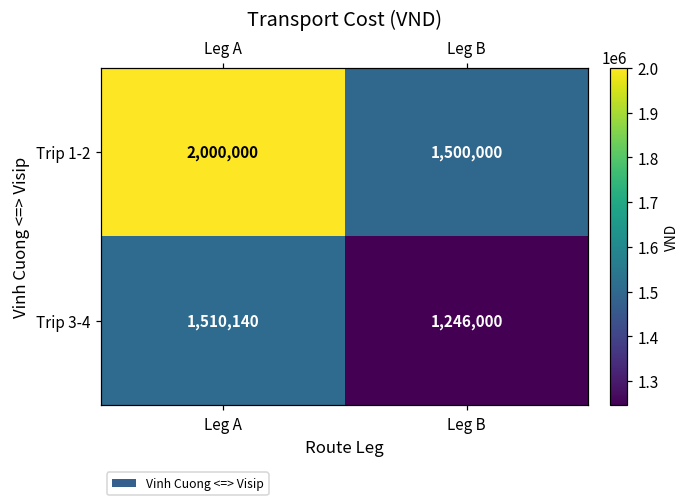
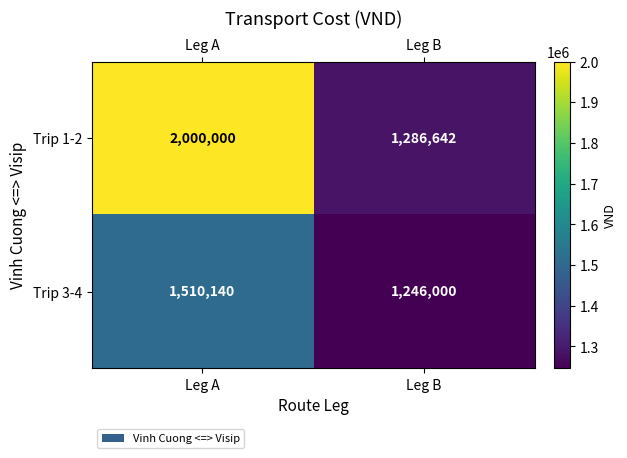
  {
    "Trip 1-2": {
      "Leg A": "2,000,000",
-     "Leg B": "1,500,000"
+     "Leg B": "1,286,642"
    },
    "Trip 3-4": {
      "Leg A": "1,510,140",
      "Leg B": "1,246,000"
    }
  }
